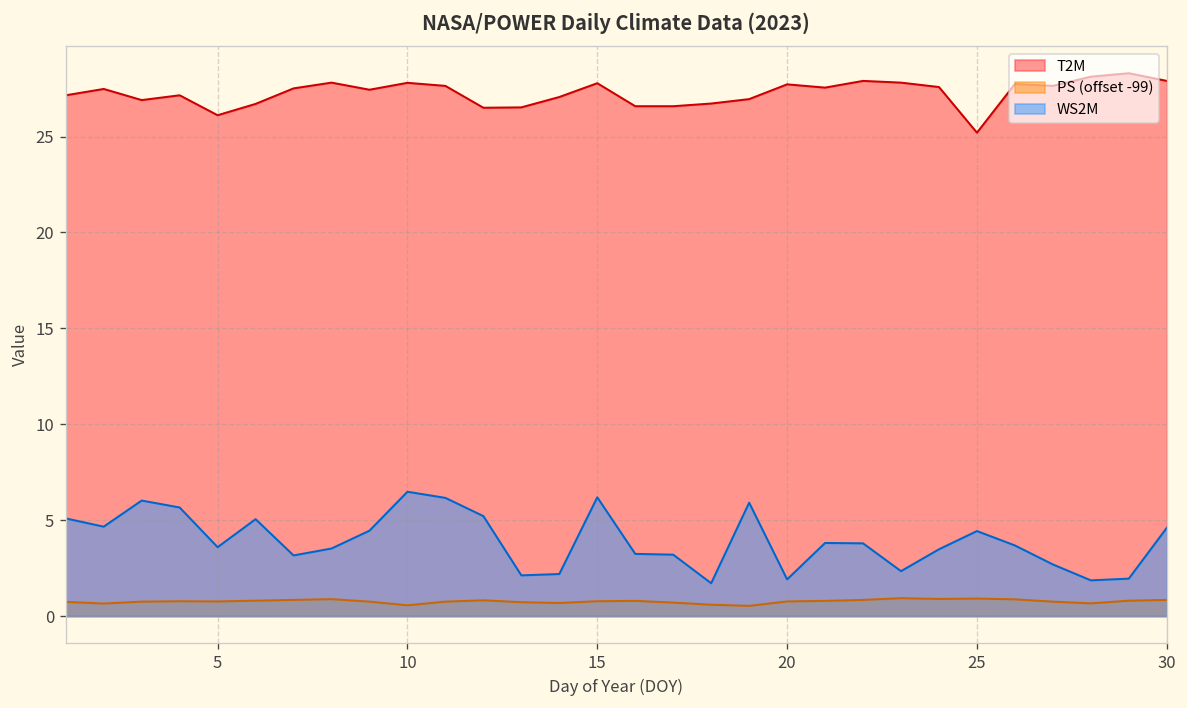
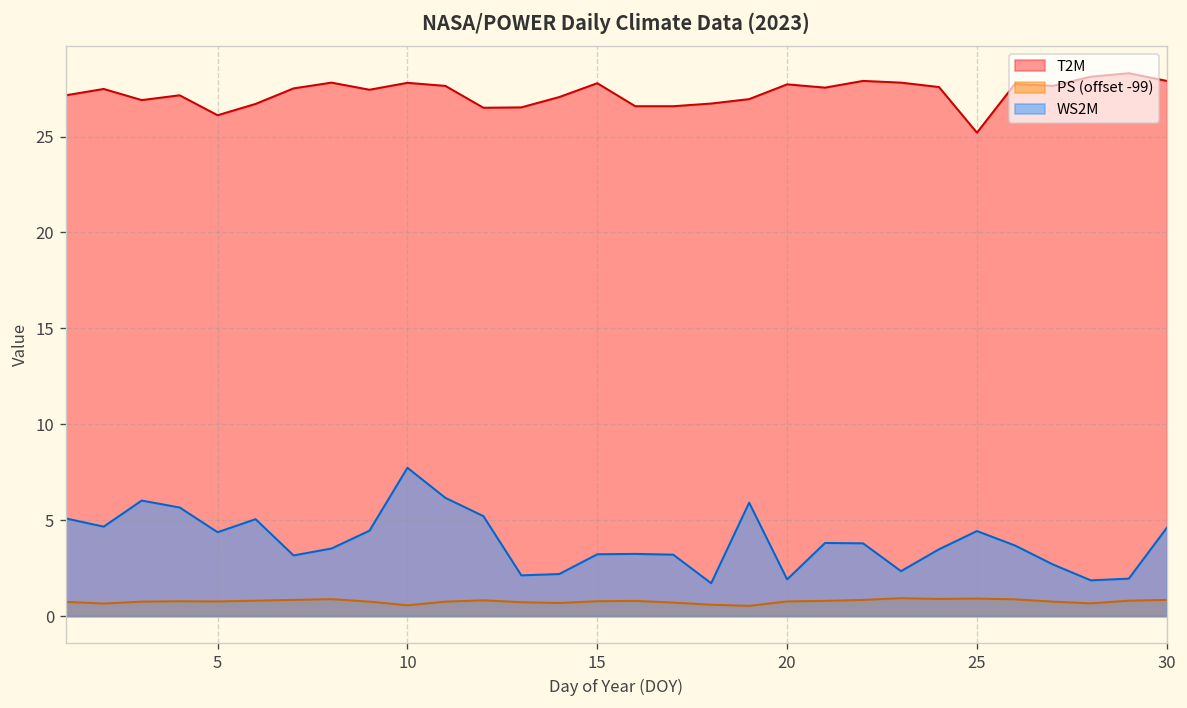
  {
    "T2M": {
      "5": 26.1,
      "10": 27.8,
      "15": 27.8,
      "20": 27.7,
      "25": 25.2,
      "30": 27.9
    },
    "PS (offset -99)": {
      "5": 0.8,
      "10": 0.6,
      "15": 0.8,
      "20": 0.8,
      "25": 0.9,
      "30": 0.8
    },
    "WS2M": {
-     "5": 3.6,
-     "10": 6.5,
-     "15": 6.2,
+     "5": 4.4,
+     "10": 7.7,
+     "15": 3.2,
      "20": 1.9,
      "25": 4.4,
      "30": 4.6
    }
  }
